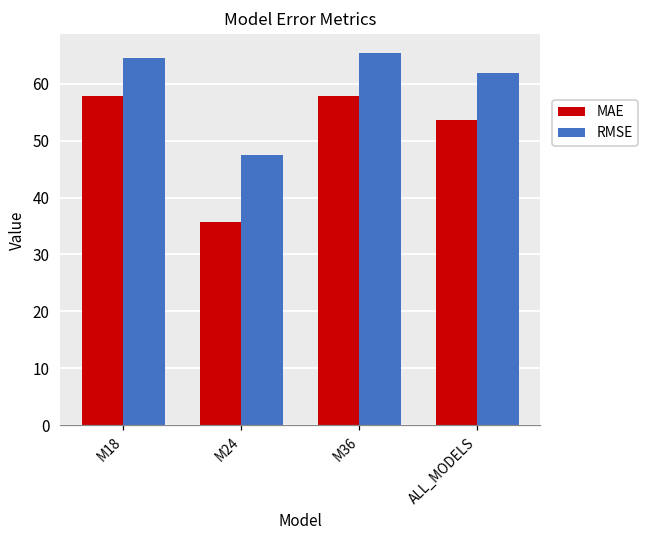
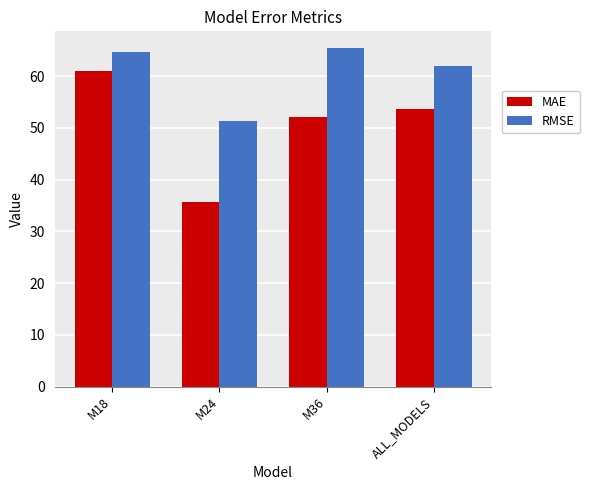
  {
    "MAE": {
-     "M18": 58,
+     "M18": 61,
      "M24": 36,
-     "M36": 58,
+     "M36": 52,
      "ALL_MODELS": 54
    },
    "RMSE": {
      "M18": 65,
-     "M24": 47,
+     "M24": 51,
      "M36": 65,
      "ALL_MODELS": 62
    }
  }
